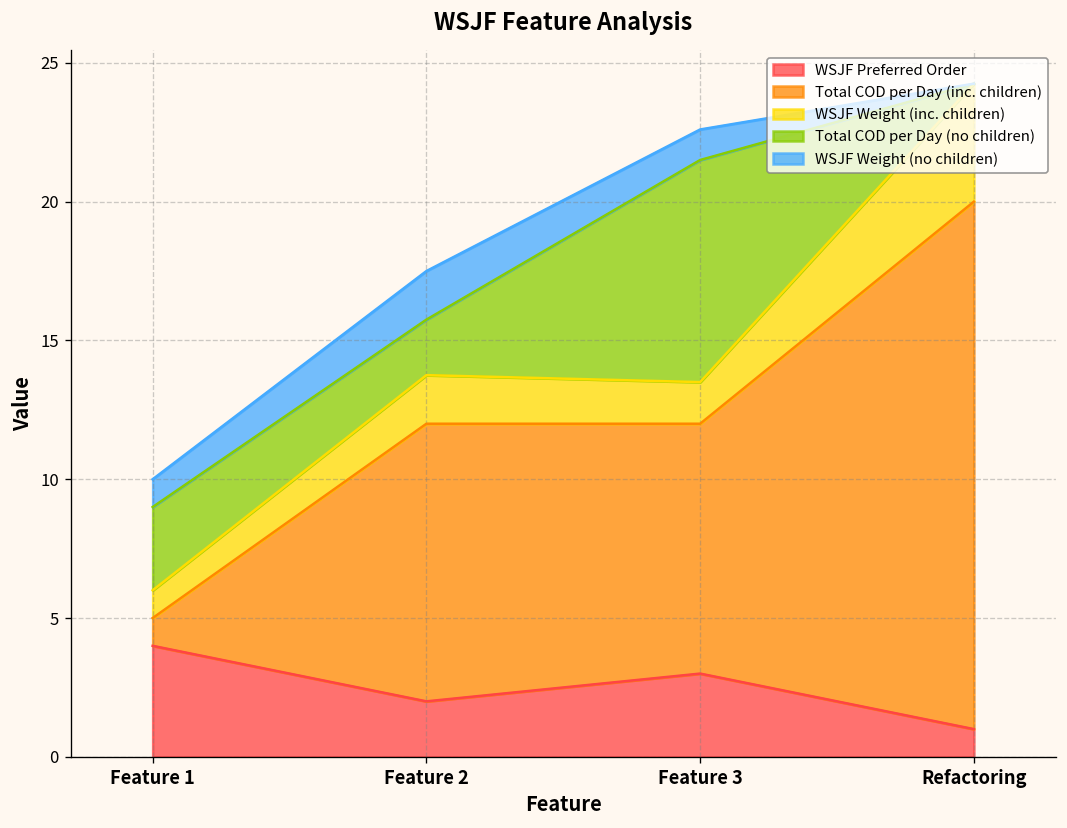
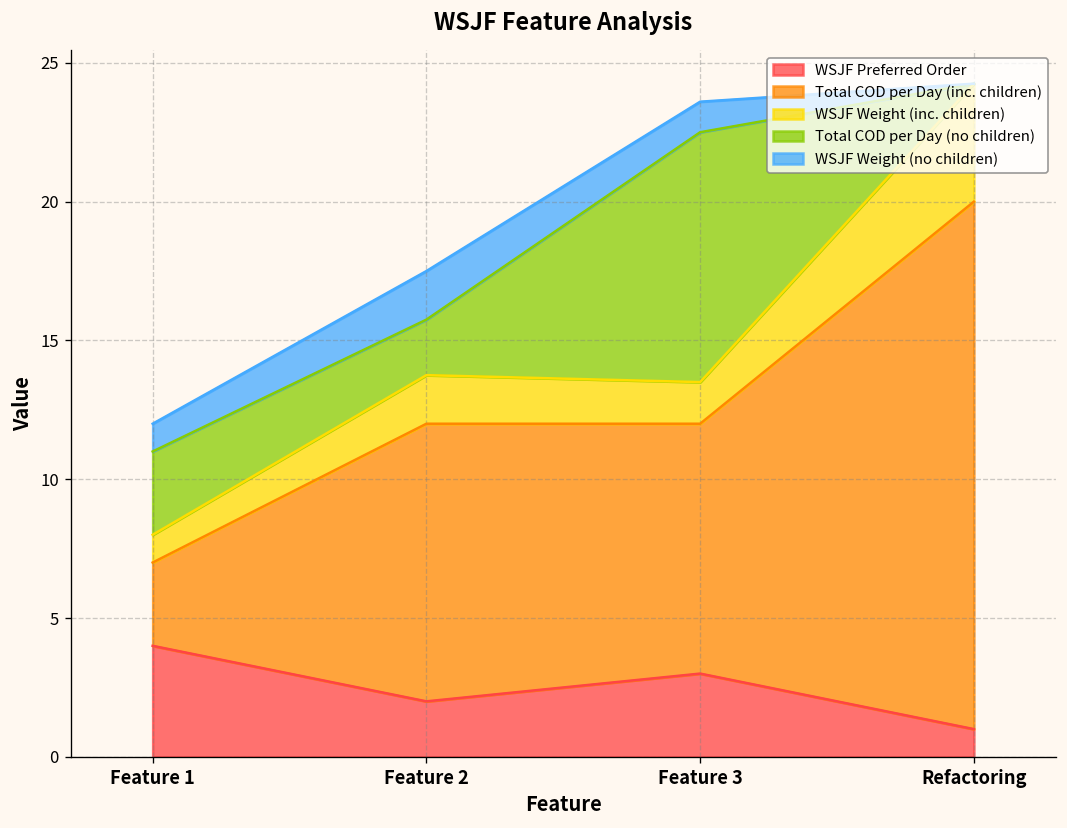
  {
    "WSJF Preferred Order": {
      "Feature 1": 4,
      "Feature 2": 2,
      "Feature 3": 3,
      "Refactoring": 1
    },
    "Total COD per Day (inc. children)": {
-     "Feature 1": 1,
+     "Feature 1": 3,
      "Feature 2": 10,
      "Feature 3": 9,
      "Refactoring": 19
    },
    "WSJF Weight (inc. children)": {
      "Feature 1": 1,
      "Feature 2": 1.8,
      "Feature 3": 1.5
    },
    "Total COD per Day (no children)": {
      "Feature 1": 3,
      "Feature 2": 2,
-     "Feature 3": 8
+     "Feature 3": 9
    },
    "WSJF Weight (no children)": {
      "Feature 1": 1,
      "Feature 2": 1.8,
      "Feature 3": 1
    }
  }
